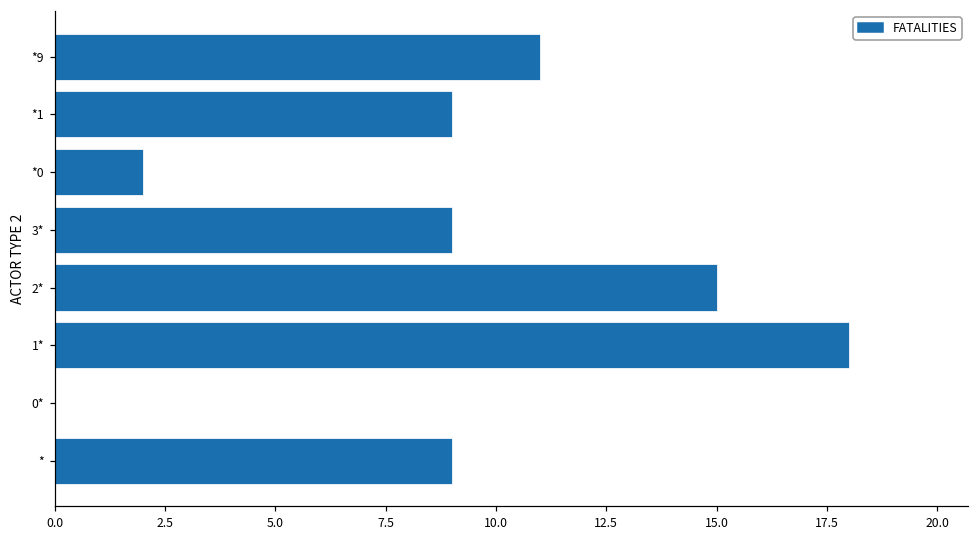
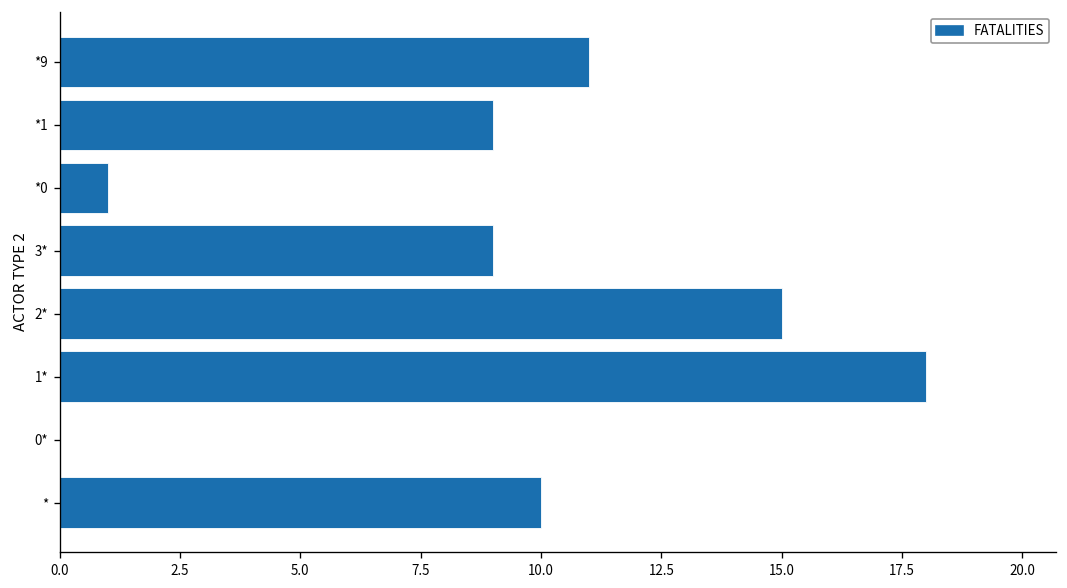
  {
    "*9": 11,
    "*1": 9,
-   "*0": 2,
+   "*0": 1,
    "3*": 9,
    "2*": 15,
    "1*": 18,
    "0*": 0,
-   "*": 9
+   "*": 10
  }
